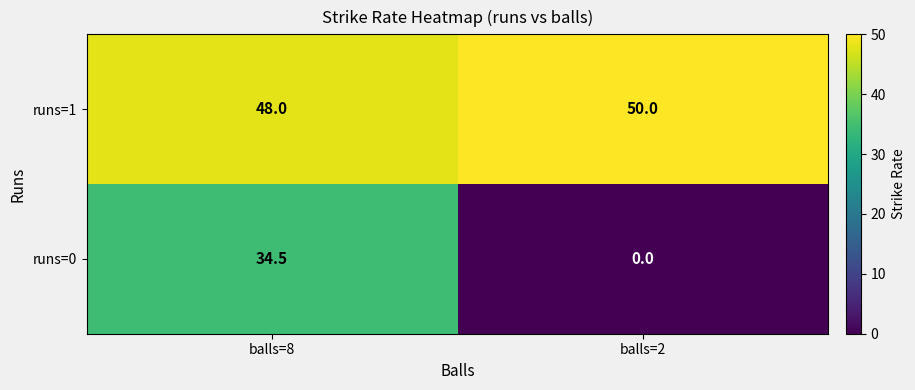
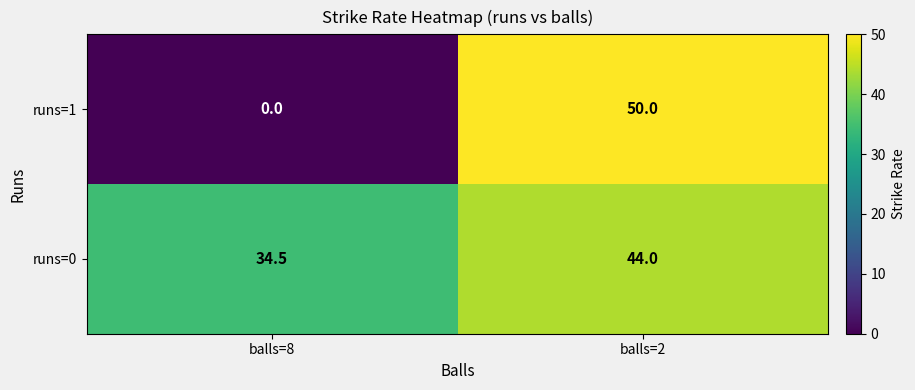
  {
    "runs=1": {
-     "balls=8": 48.0,
+     "balls=8": 0.0,
      "balls=2": 50.0
    },
    "runs=0": {
      "balls=8": 34.5,
-     "balls=2": 0.0
+     "balls=2": 44.0
    }
  }
